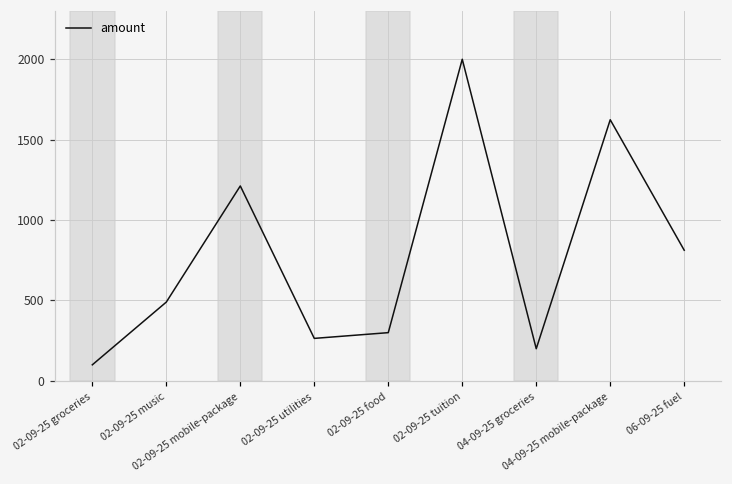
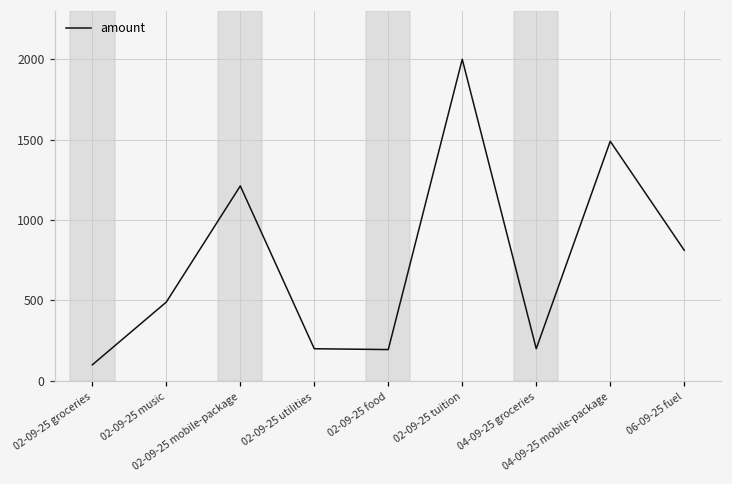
  {
    "02-09-25 groceries": 100,
    "02-09-25 music": 490,
    "02-09-25 mobile-package": 1210,
-   "02-09-25 utilities": 260,
-   "02-09-25 food": 300,
+   "02-09-25 utilities": 200,
+   "02-09-25 food": 190,
    "02-09-25 tuition": 2000,
    "04-09-25 groceries": 200,
-   "04-09-25 mobile-package": 1620,
+   "04-09-25 mobile-package": 1490,
    "06-09-25 fuel": 810
  }
